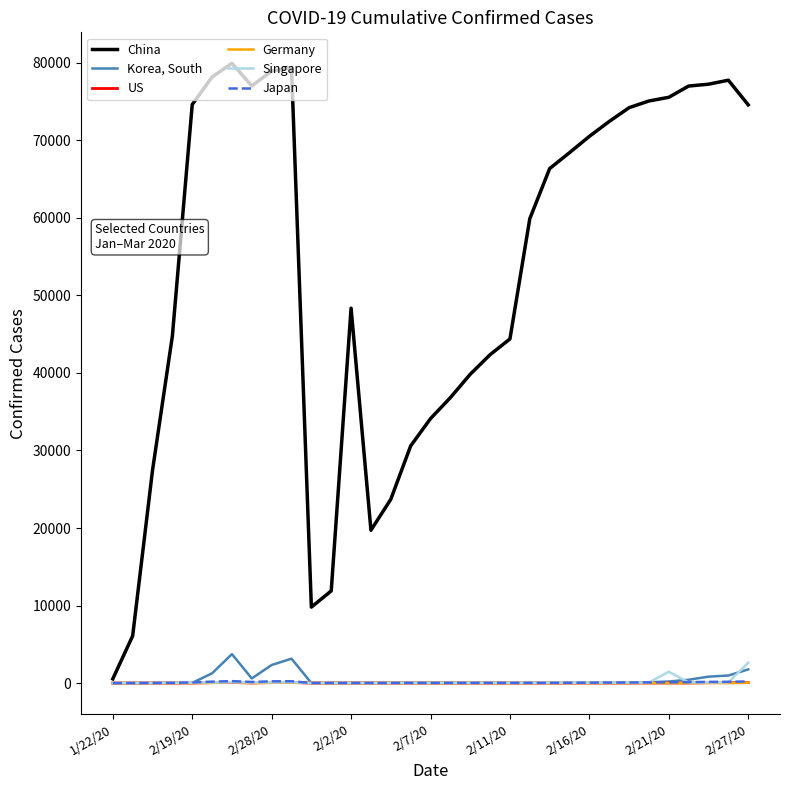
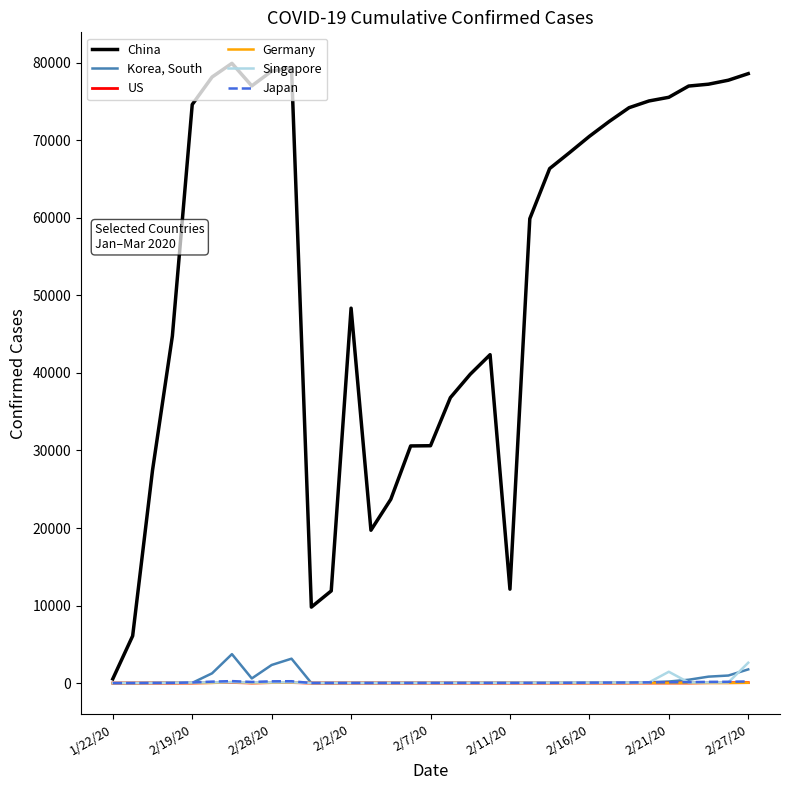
  {
    "China": {
      "1/22/20": 1000,
      "2/19/20": 75000,
      "2/2/20": 48000,
-     "2/7/20": 34000,
-     "2/11/20": 44000,
+     "2/7/20": 31000,
+     "2/11/20": 12000,
      "2/16/20": 71000,
      "2/21/20": 76000,
-     "2/27/20": 75000
+     "2/27/20": 79000
    },
    "Singapore": {
      "2/21/20": 1000,
      "2/27/20": 3000
    }
  }
